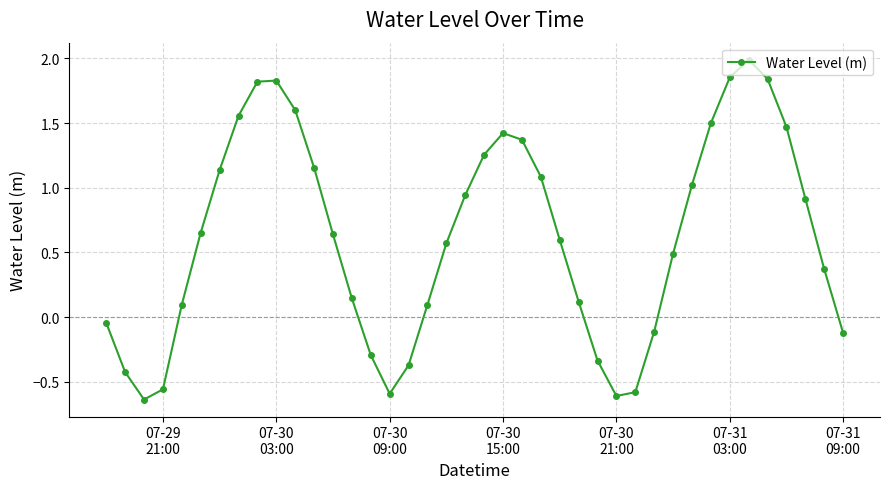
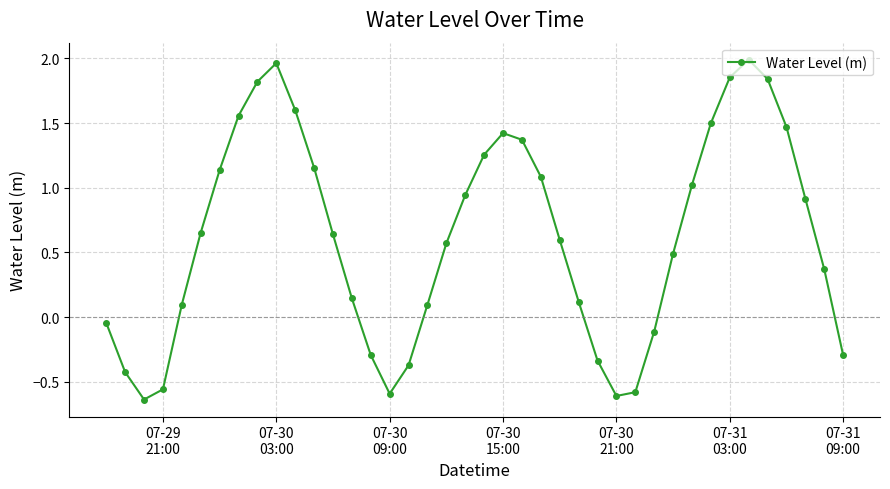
  {
    "07-29 21:00": -0.56,
-   "07-30 03:00": 1.83,
+   "07-30 03:00": 1.96,
    "07-30 09:00": -0.59,
    "07-30 15:00": 1.42,
    "07-30 21:00": -0.61,
    "07-31 03:00": 1.85,
-   "07-31 09:00": -0.12
+   "07-31 09:00": -0.29
  }
